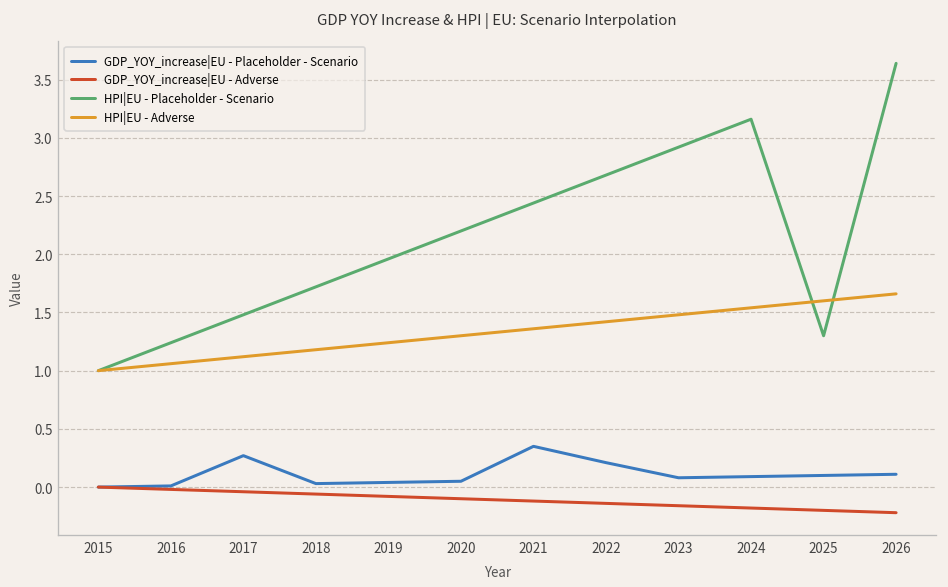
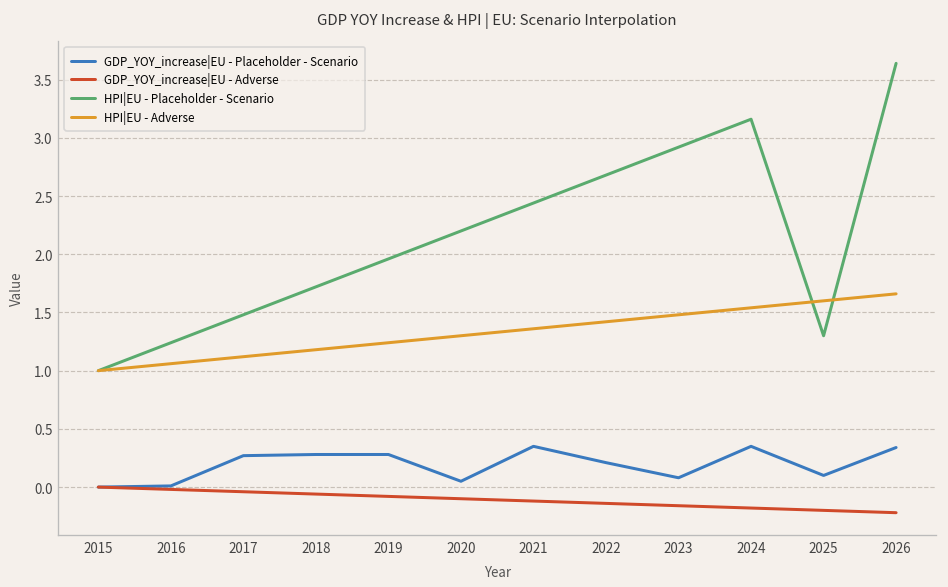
  {
    "GDP_YOY_increase|EU - Placeholder - Scenario": {
      "2016": 0.0,
      "2017": 0.3,
-     "2018": 0.0,
-     "2019": 0.0,
+     "2018": 0.3,
+     "2019": 0.3,
      "2020": 0.1,
      "2021": 0.4,
      "2022": 0.2,
      "2023": 0.1,
-     "2024": 0.1,
+     "2024": 0.4,
      "2025": 0.1,
-     "2026": 0.1
+     "2026": 0.3
    },
    "GDP_YOY_increase|EU - Adverse": {
      "2016": 0.0,
      "2017": 0.0,
      "2018": -0.1,
      "2019": -0.1,
      "2020": -0.1,
      "2021": -0.1,
      "2022": -0.1,
      "2023": -0.2,
      "2024": -0.2,
      "2025": -0.2,
      "2026": -0.2
    },
    "HPI|EU - Placeholder - Scenario": {
      "2016": 1.2,
      "2017": 1.5,
      "2018": 1.7,
      "2019": 2.0,
      "2020": 2.2,
      "2021": 2.4,
      "2022": 2.7,
      "2023": 2.9,
      "2024": 3.2,
      "2025": 1.3,
      "2026": 3.6
    },
    "HPI|EU - Adverse": {
      "2016": 1.1,
      "2017": 1.1,
      "2018": 1.2,
      "2019": 1.2,
      "2020": 1.3,
      "2021": 1.4,
      "2022": 1.4,
      "2023": 1.5,
      "2024": 1.5,
      "2025": 1.6,
      "2026": 1.7
    }
  }
